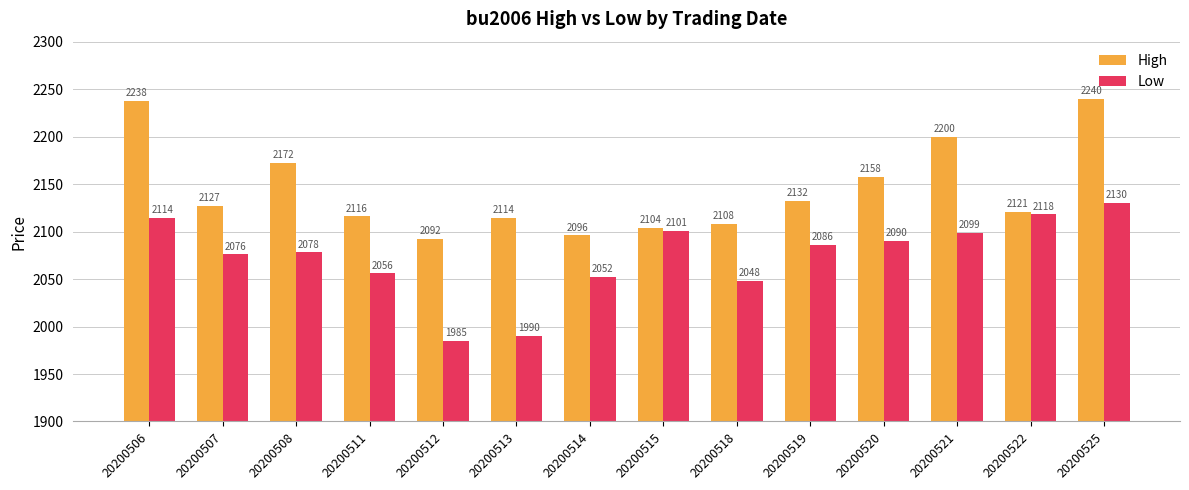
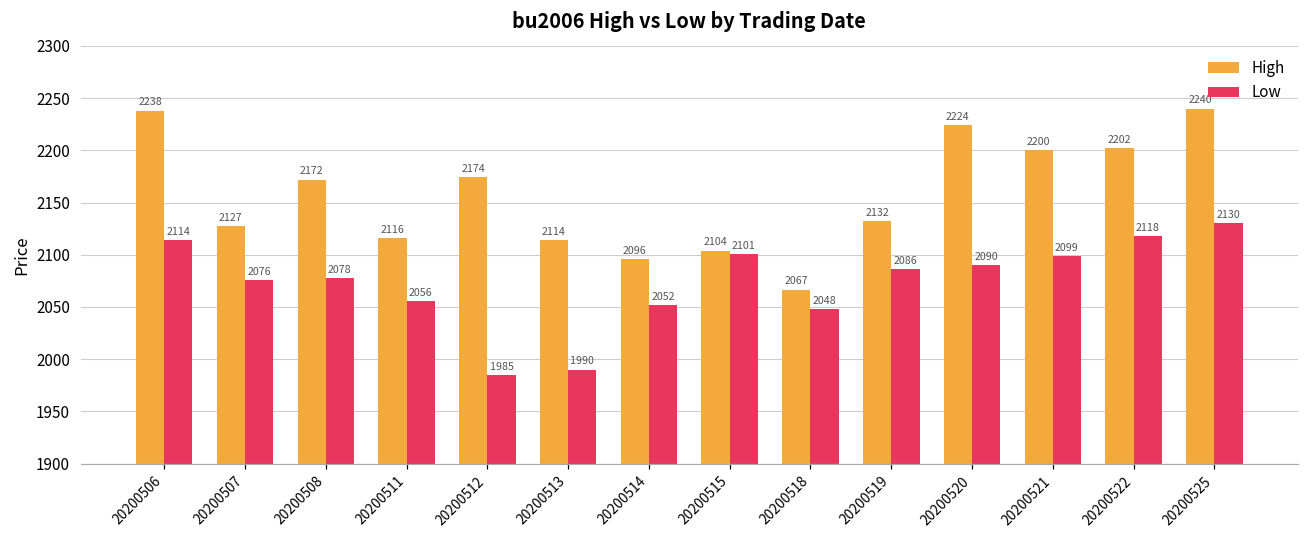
  {
    "High": {
      "20200506": 2238,
      "20200507": 2127,
      "20200508": 2172,
      "20200511": 2116,
-     "20200512": 2092,
+     "20200512": 2174,
      "20200513": 2114,
      "20200514": 2096,
      "20200515": 2104,
-     "20200518": 2108,
+     "20200518": 2067,
      "20200519": 2132,
-     "20200520": 2158,
+     "20200520": 2224,
      "20200521": 2200,
-     "20200522": 2121,
+     "20200522": 2202,
      "20200525": 2240
    },
    "Low": {
      "20200506": 2114,
      "20200507": 2076,
      "20200508": 2078,
      "20200511": 2056,
      "20200512": 1985,
      "20200513": 1990,
      "20200514": 2052,
      "20200515": 2101,
      "20200518": 2048,
      "20200519": 2086,
      "20200520": 2090,
      "20200521": 2099,
      "20200522": 2118,
      "20200525": 2130
    }
  }
